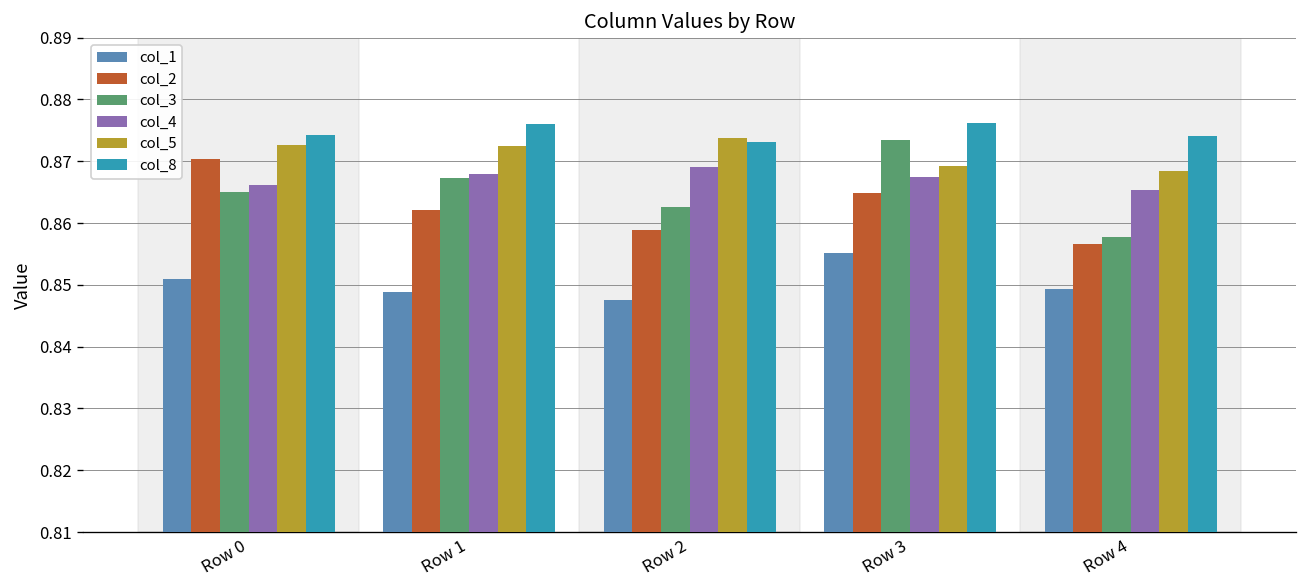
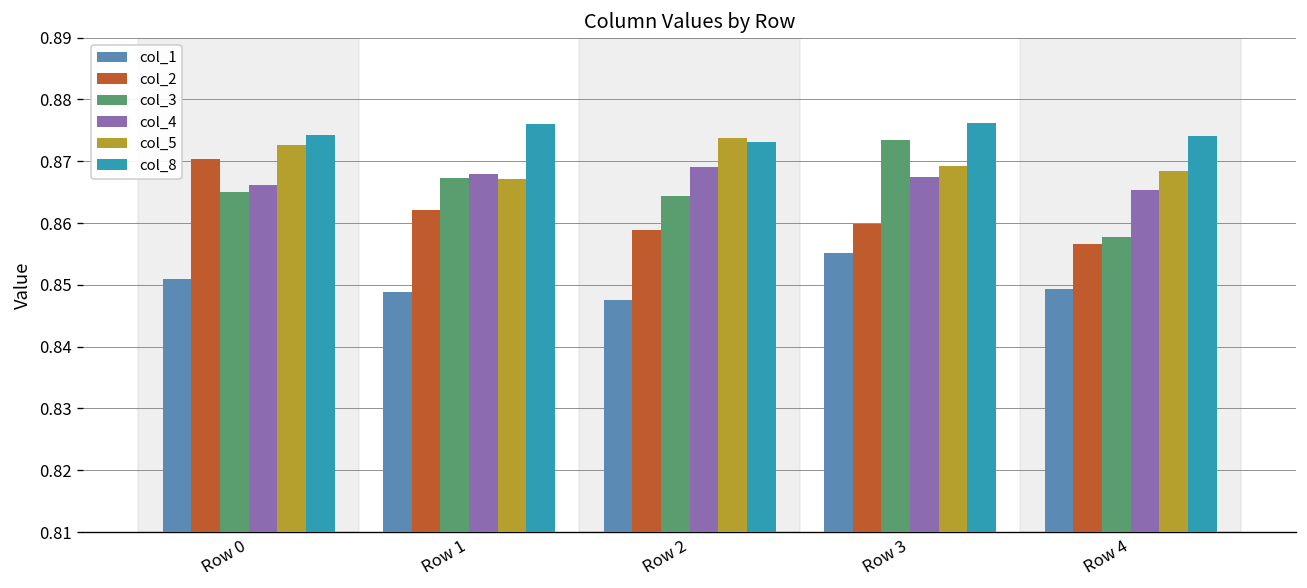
  {
    "col_2": {
      "Row 0": 0.870,
      "Row 1": 0.862,
      "Row 2": 0.859,
-     "Row 3": 0.865,
+     "Row 3": 0.860,
      "Row 4": 0.857
    },
    "col_3": {
      "Row 0": 0.865,
      "Row 1": 0.867,
-     "Row 2": 0.863,
+     "Row 2": 0.864,
      "Row 3": 0.874,
      "Row 4": 0.858
    },
    "col_5": {
      "Row 0": 0.873,
-     "Row 1": 0.872,
+     "Row 1": 0.867,
      "Row 2": 0.874,
      "Row 3": 0.869,
      "Row 4": 0.868
    }
  }
